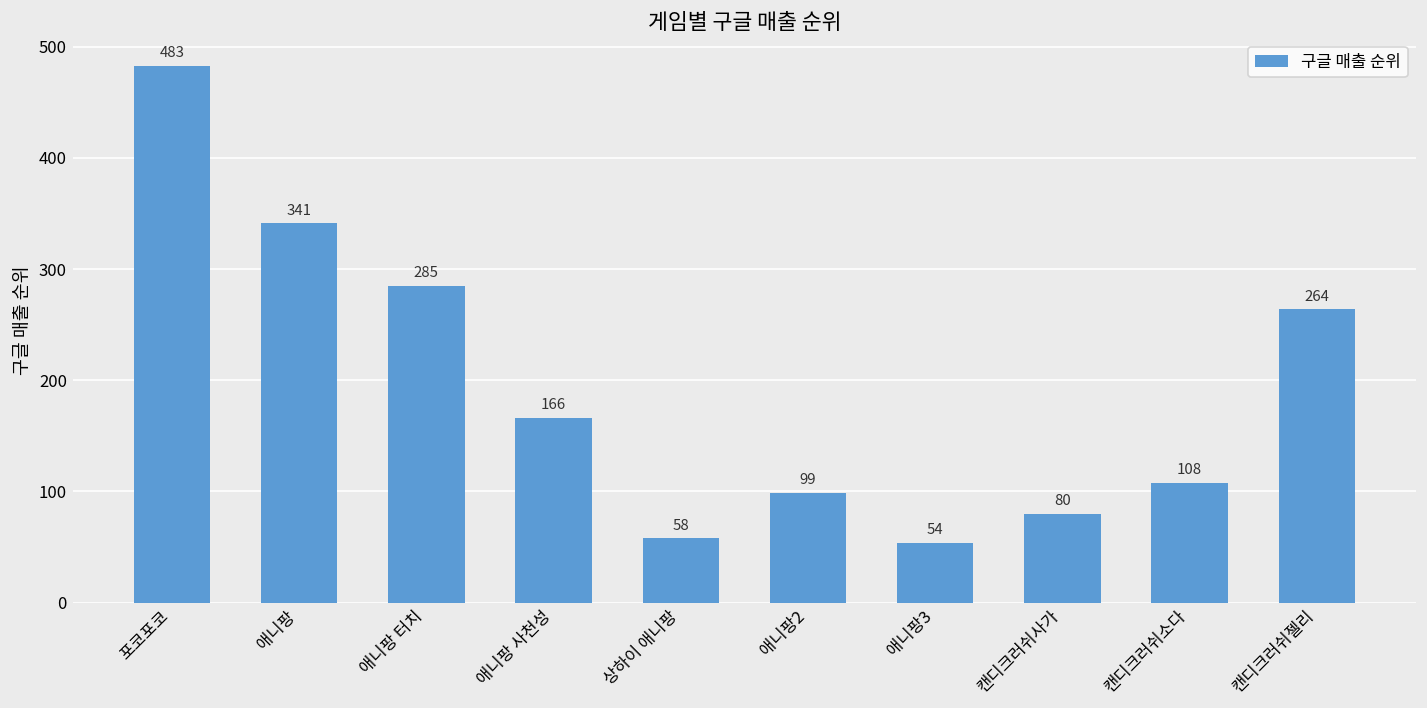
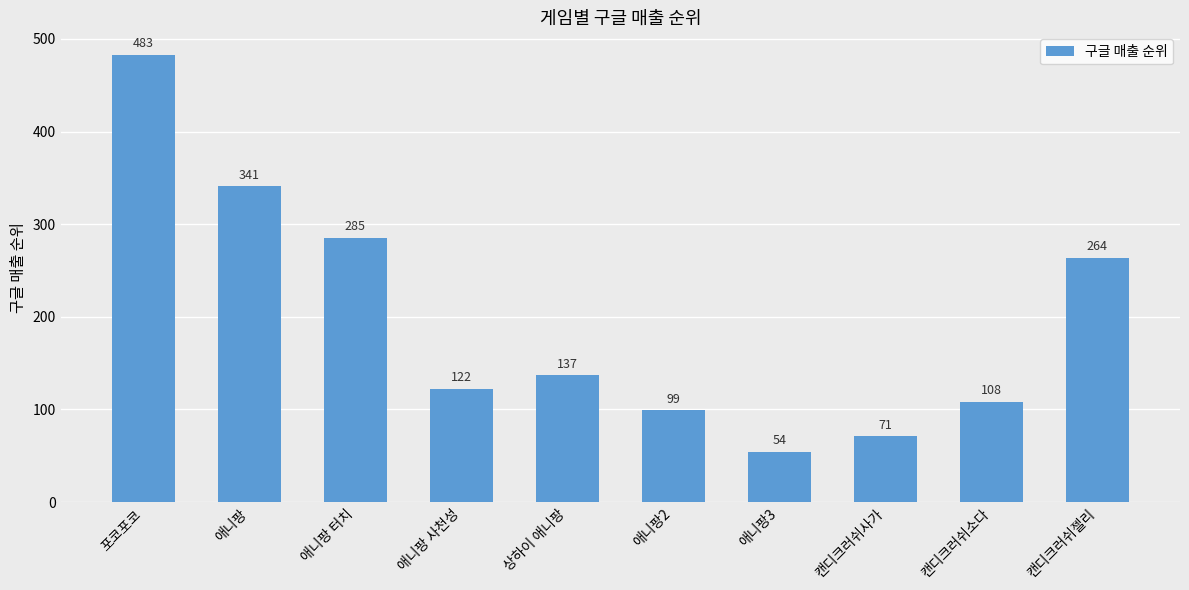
  {
    "포코포코": 483,
    "애니팡": 341,
    "애니팡 터치": 285,
-   "애니팡 사천성": 166,
-   "상하이 애니팡": 58,
+   "애니팡 사천성": 122,
+   "상하이 애니팡": 137,
    "애니팡2": 99,
    "애니팡3": 54,
-   "캔디크러쉬사가": 80,
+   "캔디크러쉬사가": 71,
    "캔디크러쉬소다": 108,
    "캔디크러쉬젤리": 264
  }
